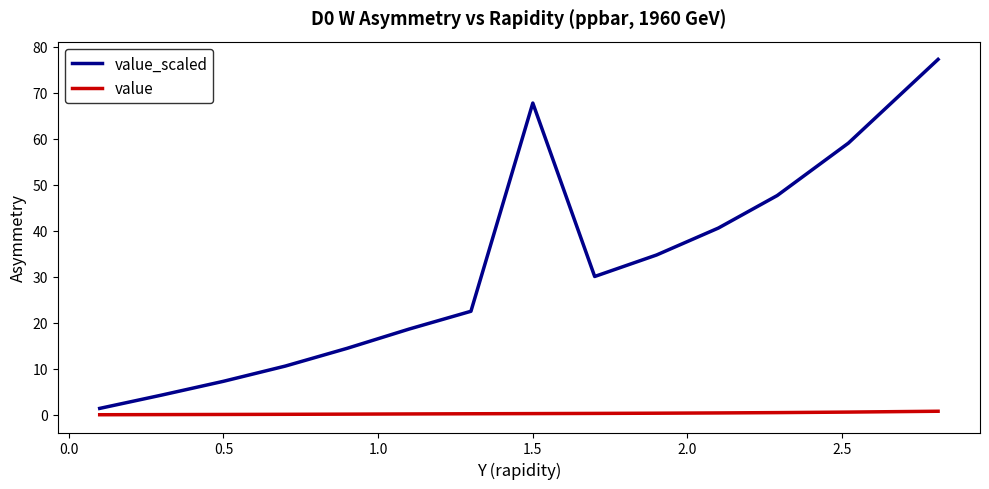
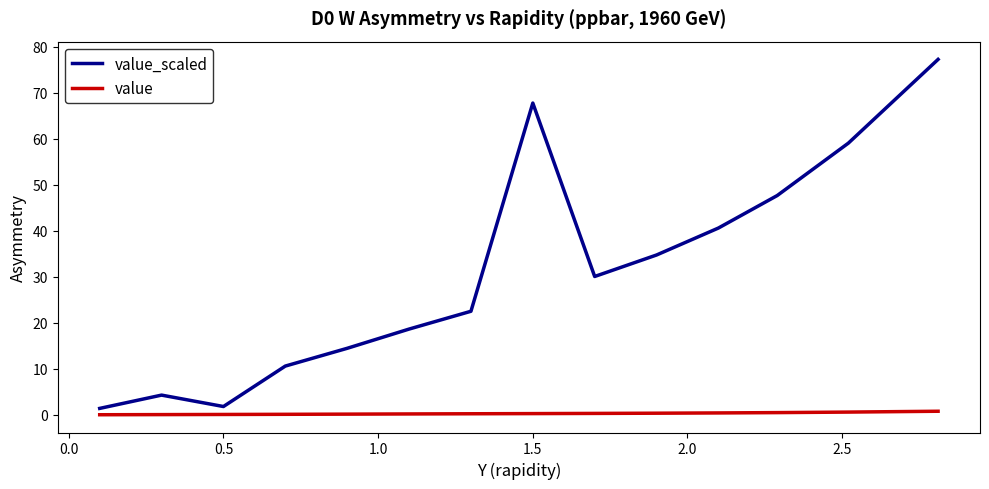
  {
    "value_scaled": {
-     "0.5": 7,
+     "0.5": 2,
      "1.5": 68
    },
    "value": {
      "0.5": 0,
      "1.5": 0
    }
  }
